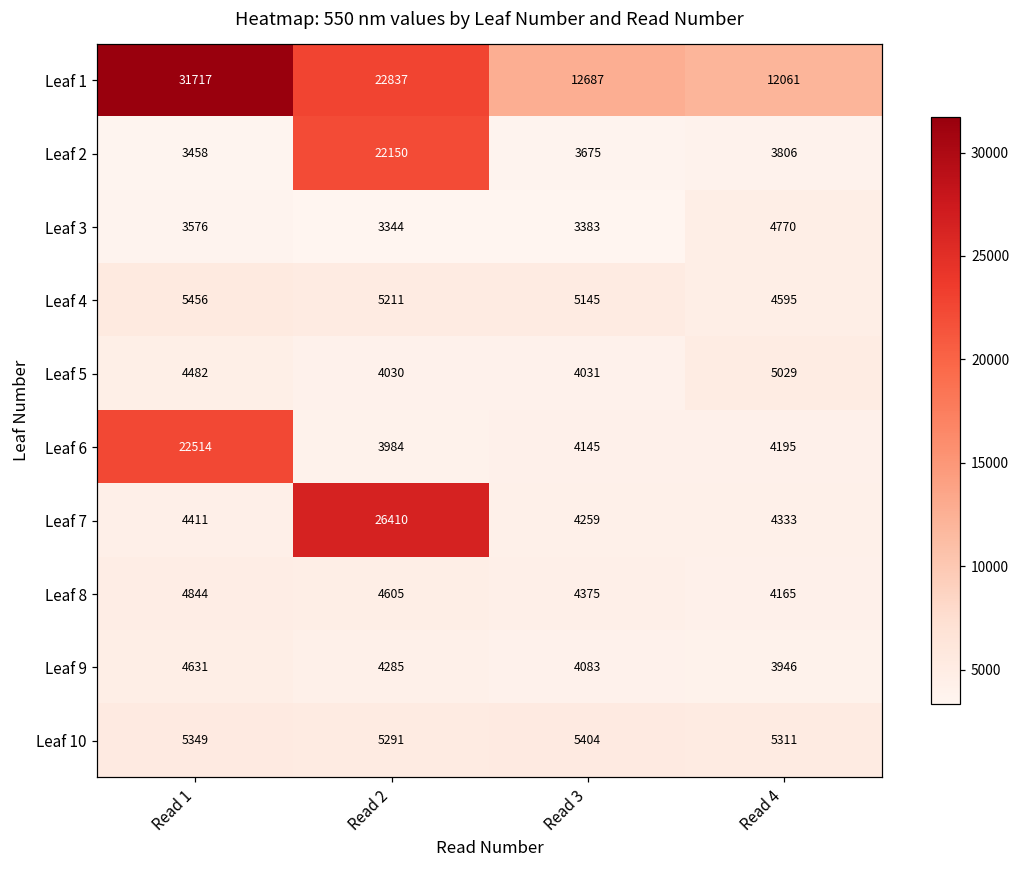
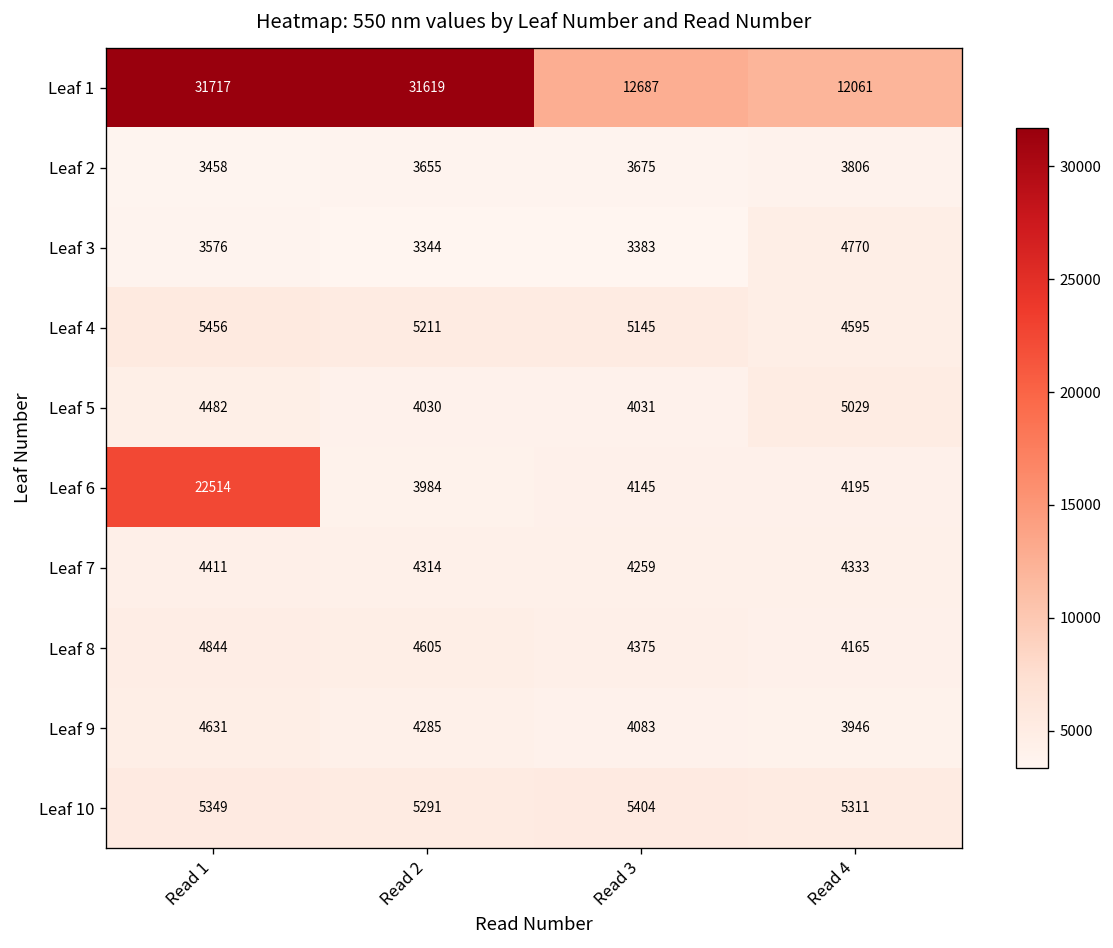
  {
    "Leaf 1": {
      "Read 1": 31717,
-     "Read 2": 22837,
+     "Read 2": 31619,
      "Read 3": 12687,
      "Read 4": 12061
    },
    "Leaf 2": {
      "Read 1": 3458,
-     "Read 2": 22150,
+     "Read 2": 3655,
      "Read 3": 3675,
      "Read 4": 3806
    },
    "Leaf 3": {
      "Read 1": 3576,
      "Read 2": 3344,
      "Read 3": 3383,
      "Read 4": 4770
    },
    "Leaf 4": {
      "Read 1": 5456,
      "Read 2": 5211,
      "Read 3": 5145,
      "Read 4": 4595
    },
    "Leaf 5": {
      "Read 1": 4482,
      "Read 2": 4030,
      "Read 3": 4031,
      "Read 4": 5029
    },
    "Leaf 6": {
      "Read 1": 22514,
      "Read 2": 3984,
      "Read 3": 4145,
      "Read 4": 4195
    },
    "Leaf 7": {
      "Read 1": 4411,
-     "Read 2": 26410,
+     "Read 2": 4314,
      "Read 3": 4259,
      "Read 4": 4333
    },
    "Leaf 8": {
      "Read 1": 4844,
      "Read 2": 4605,
      "Read 3": 4375,
      "Read 4": 4165
    },
    "Leaf 9": {
      "Read 1": 4631,
      "Read 2": 4285,
      "Read 3": 4083,
      "Read 4": 3946
    },
    "Leaf 10": {
      "Read 1": 5349,
      "Read 2": 5291,
      "Read 3": 5404,
      "Read 4": 5311
    }
  }
